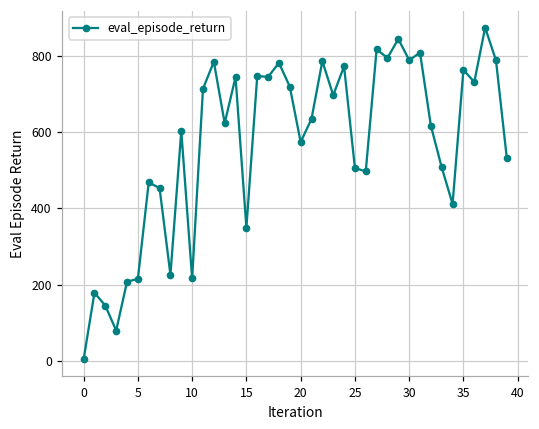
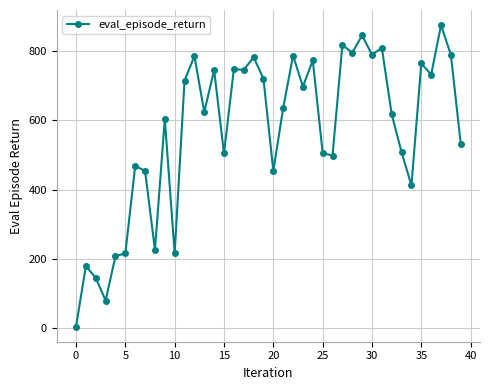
  {
    "0": 10,
    "5": 220,
    "10": 220,
-   "15": 350,
-   "20": 570,
+   "15": 500,
+   "20": 450,
    "25": 510,
    "30": 790,
    "35": 760
  }
